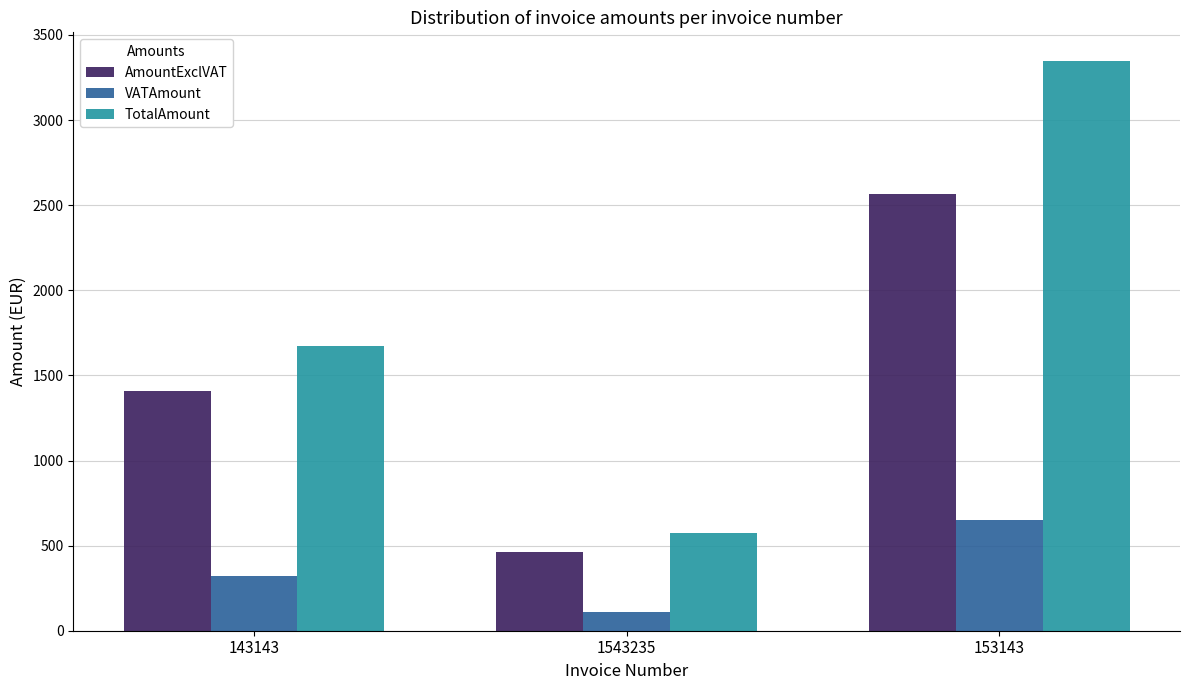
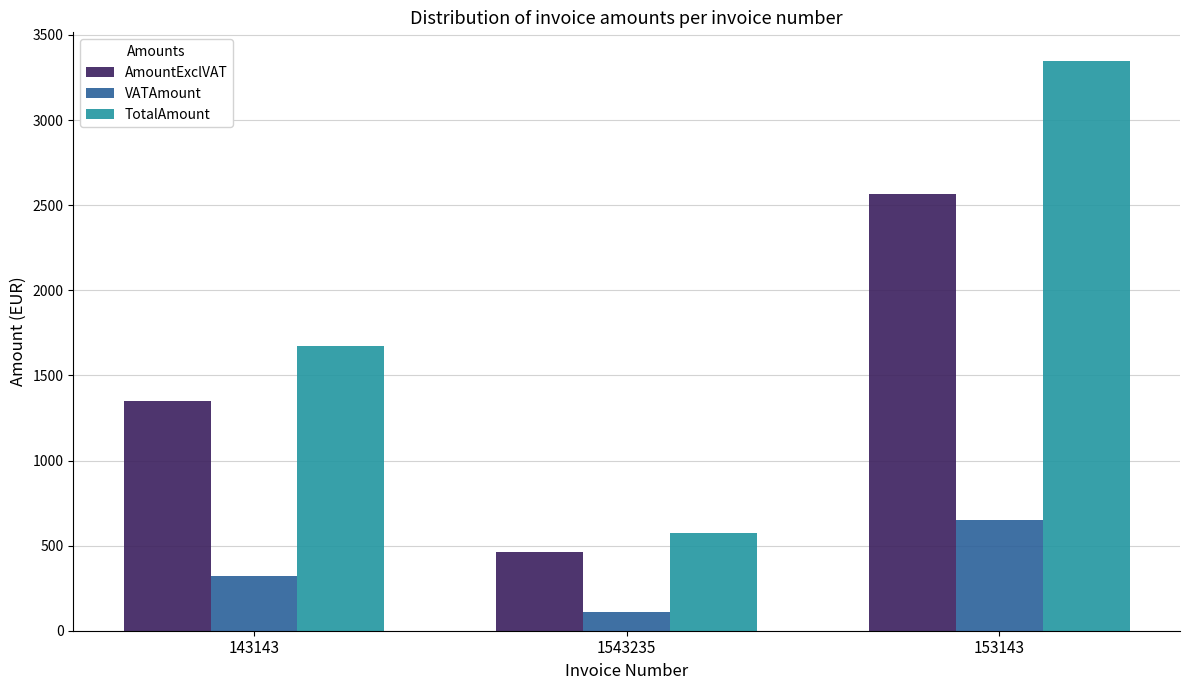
  {
    "AmountExclVAT": {
-     "143143": 1410,
+     "143143": 1350,
      "1543235": 470,
      "153143": 2570
    }
  }
